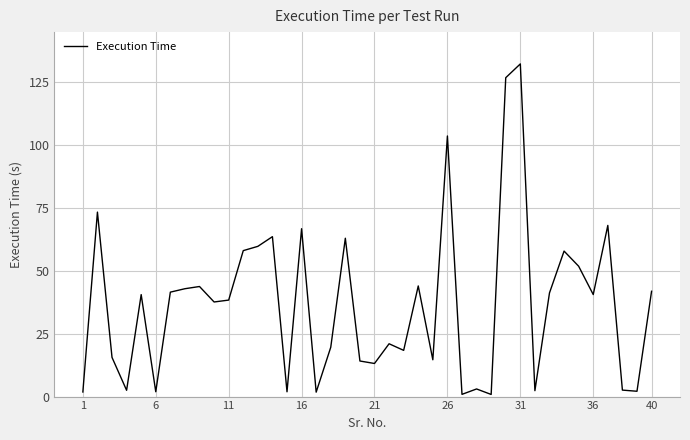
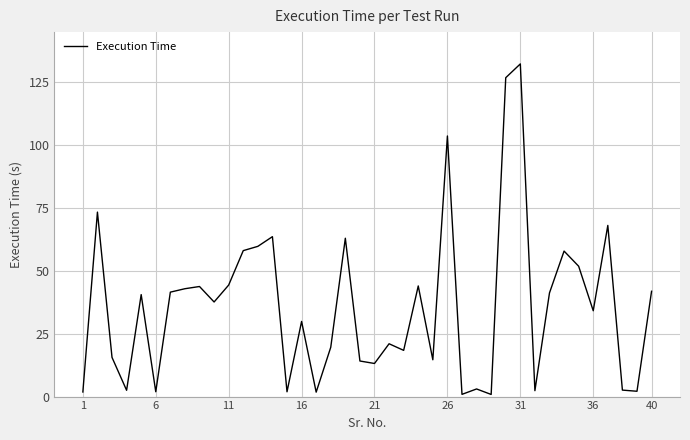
  {
    "1": 2,
    "6": 2,
-   "11": 38,
-   "16": 67,
+   "11": 44,
+   "16": 30,
    "21": 13,
    "26": 104,
    "31": 132,
-   "36": 41,
+   "36": 34,
    "40": 42
  }
